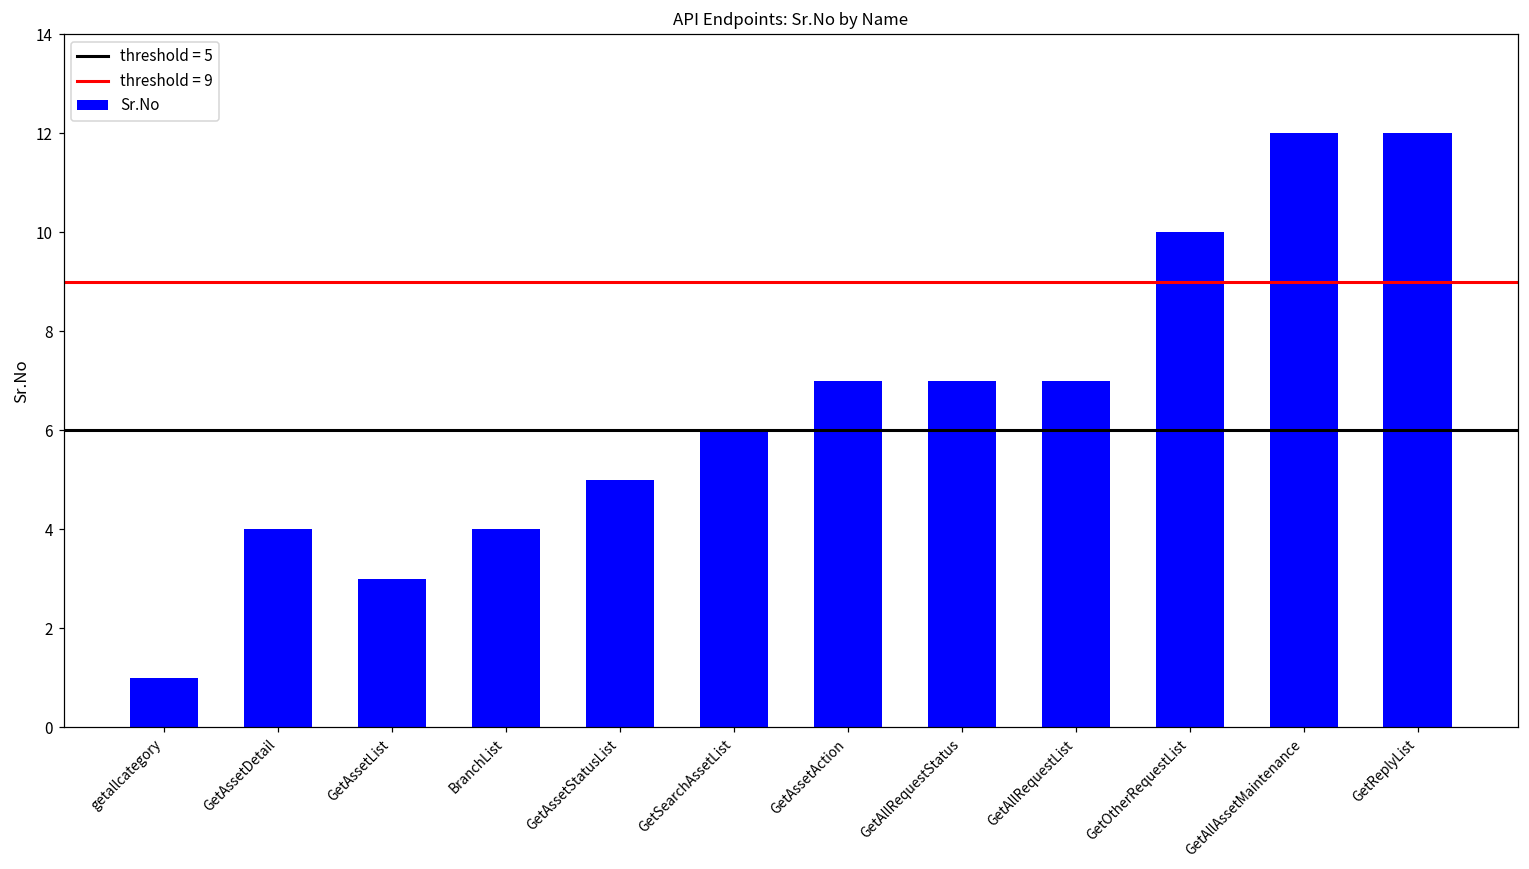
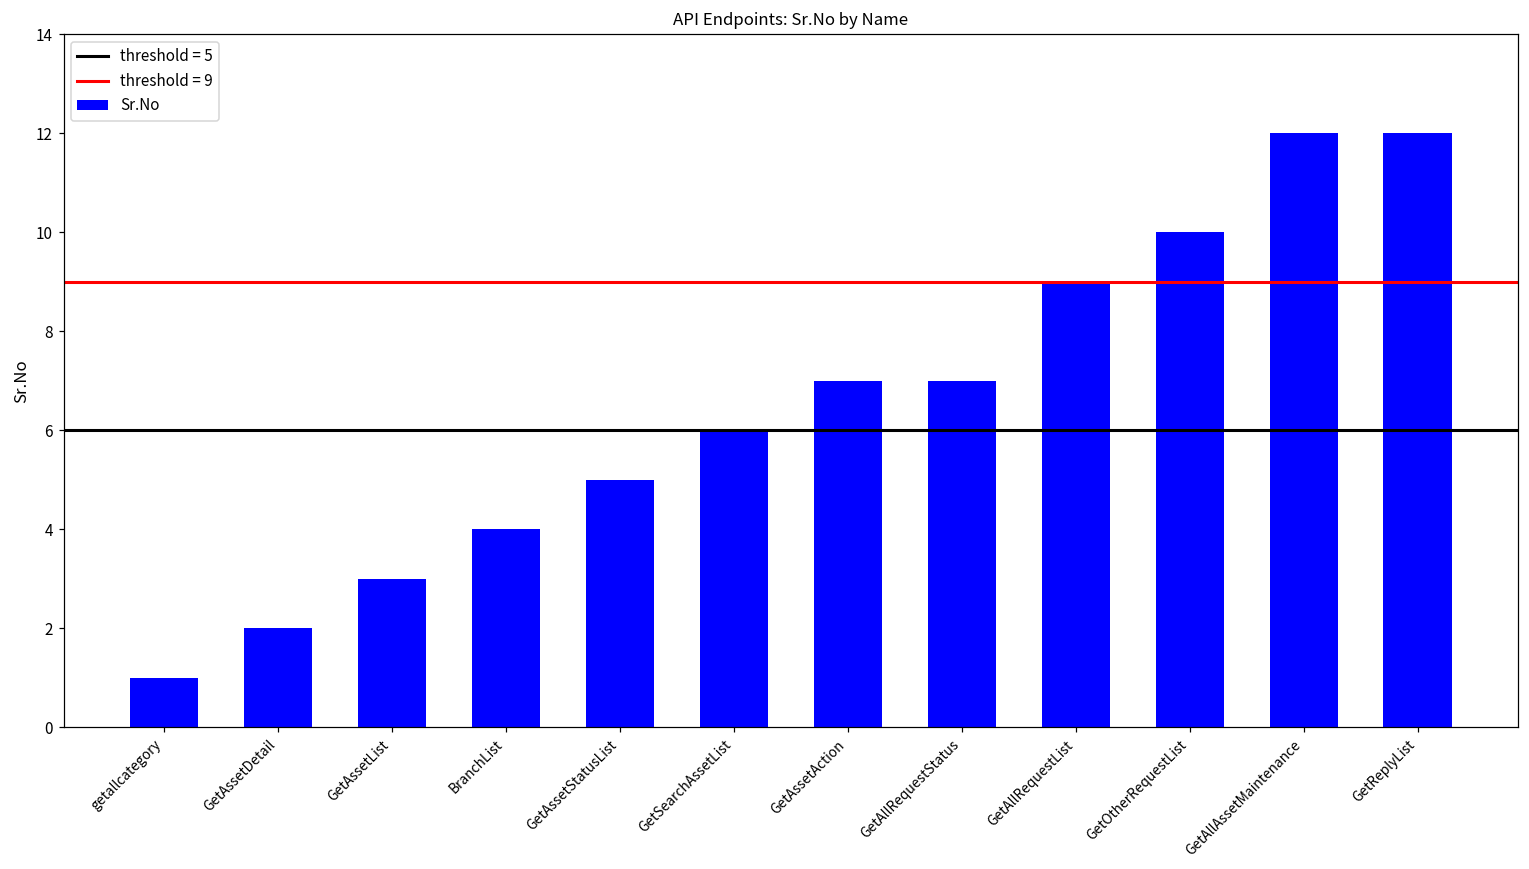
  {
    "getallcategory": 1,
-   "GetAssetDetail": 4,
+   "GetAssetDetail": 2,
    "GetAssetList": 3,
    "BranchList": 4,
    "GetAssetStatusList": 5,
    "GetSearchAssetList": 6,
    "GetAssetAction": 7,
    "GetAllRequestStatus": 7,
-   "GetAllRequestList": 7,
+   "GetAllRequestList": 9,
    "GetOtherRequestList": 10,
    "GetAllAssetMaintenance": 12,
    "GetReplyList": 12
  }
